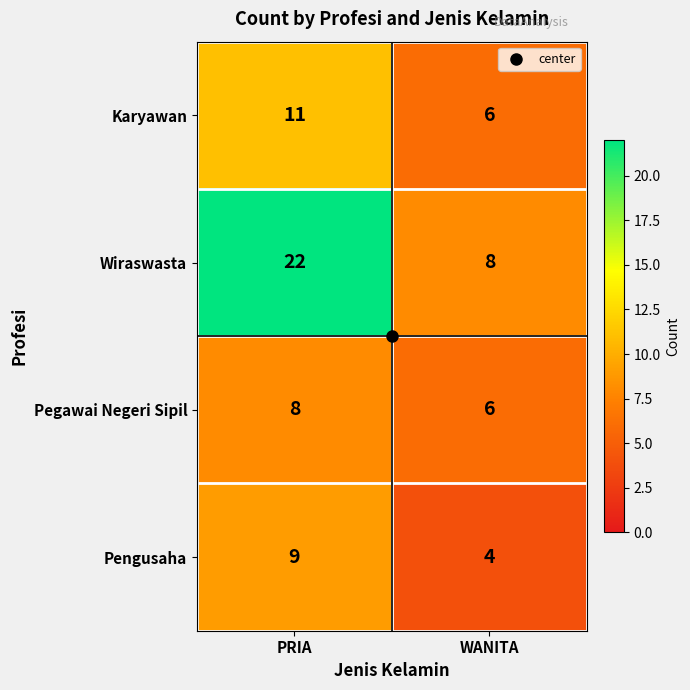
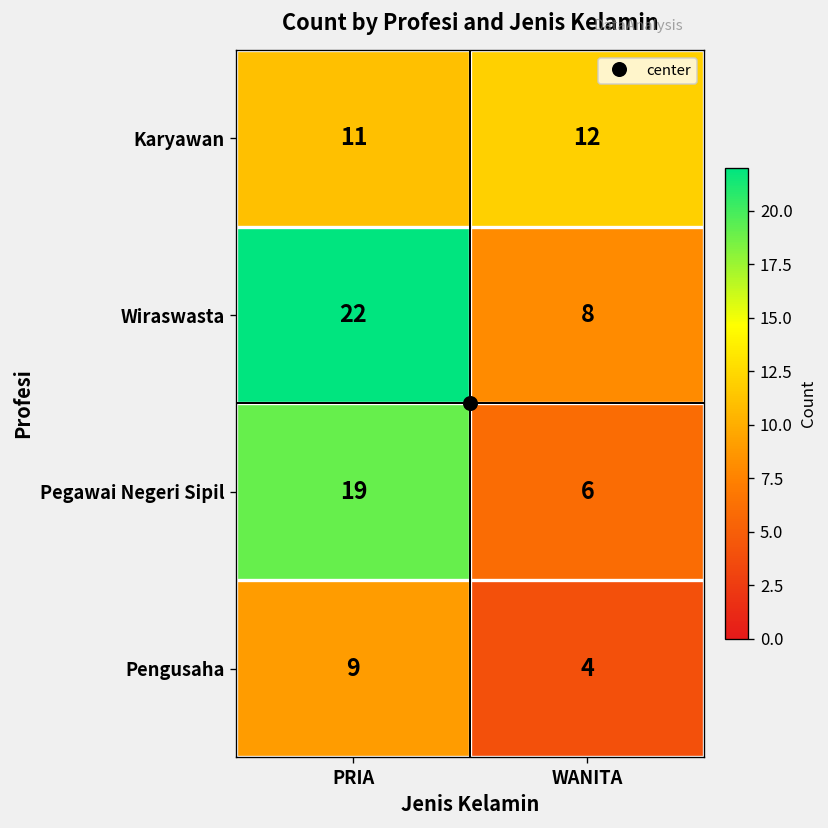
  {
    "Karyawan": {
      "PRIA": 11,
-     "WANITA": 6
+     "WANITA": 12
    },
    "Wiraswasta": {
      "PRIA": 22,
      "WANITA": 8
    },
    "Pegawai Negeri Sipil": {
-     "PRIA": 8,
+     "PRIA": 19,
      "WANITA": 6
    },
    "Pengusaha": {
      "PRIA": 9,
      "WANITA": 4
    }
  }
